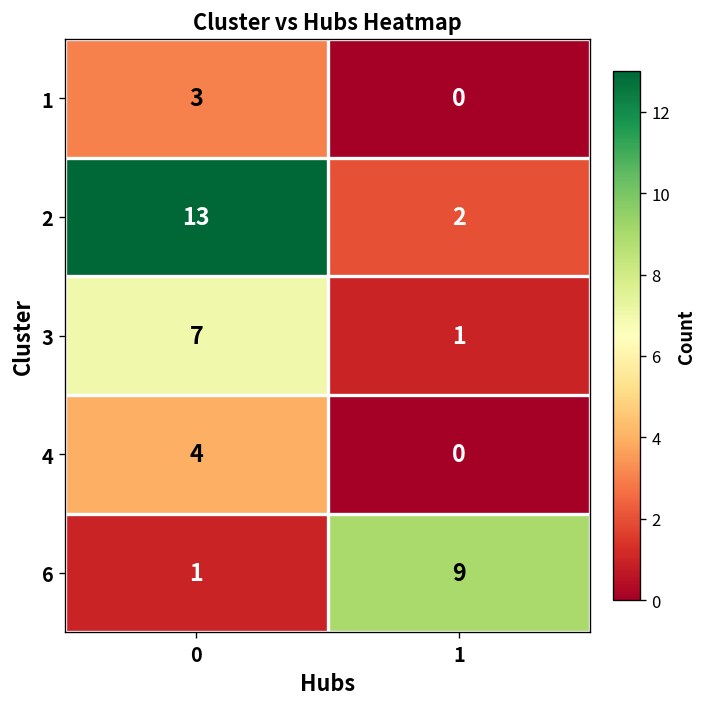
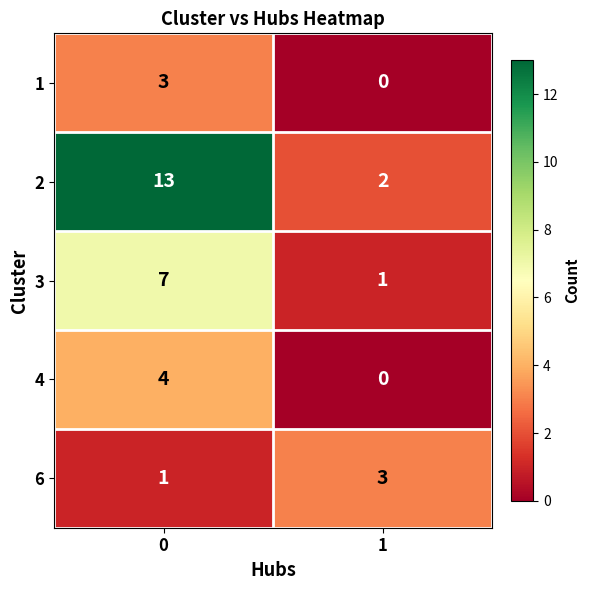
  {
    "1": {
      "0": 3,
      "1": 0
    },
    "2": {
      "0": 13,
      "1": 2
    },
    "3": {
      "0": 7,
      "1": 1
    },
    "4": {
      "0": 4,
      "1": 0
    },
    "6": {
      "0": 1,
-     "1": 9
+     "1": 3
    }
  }
